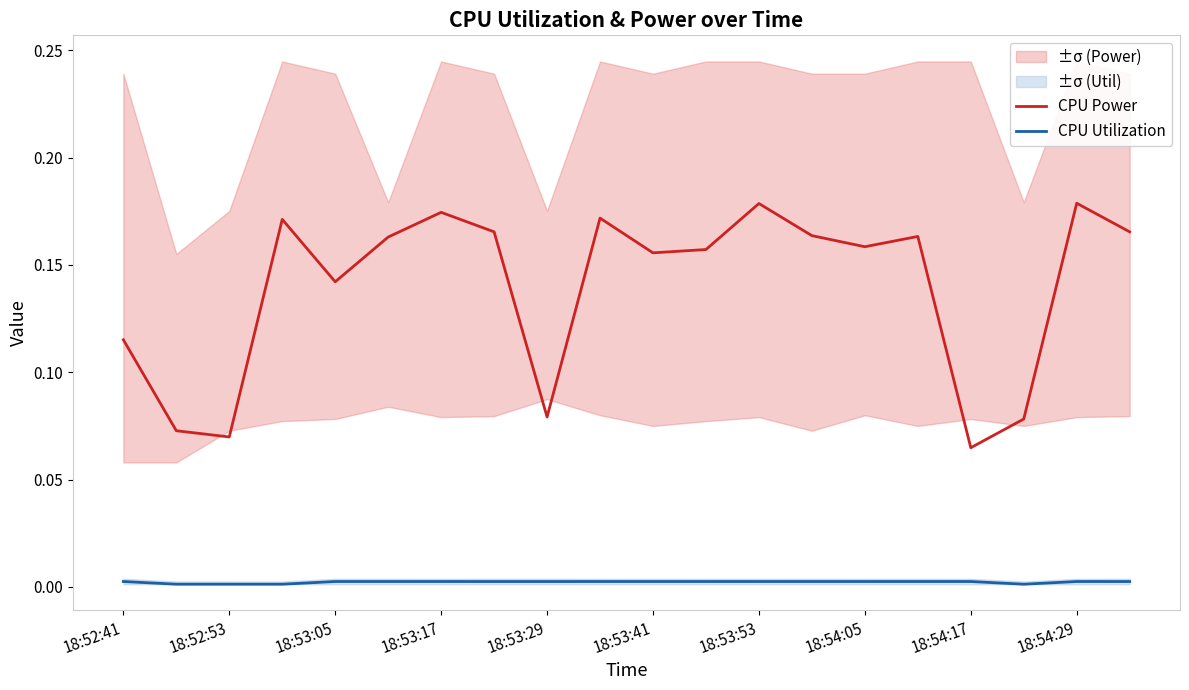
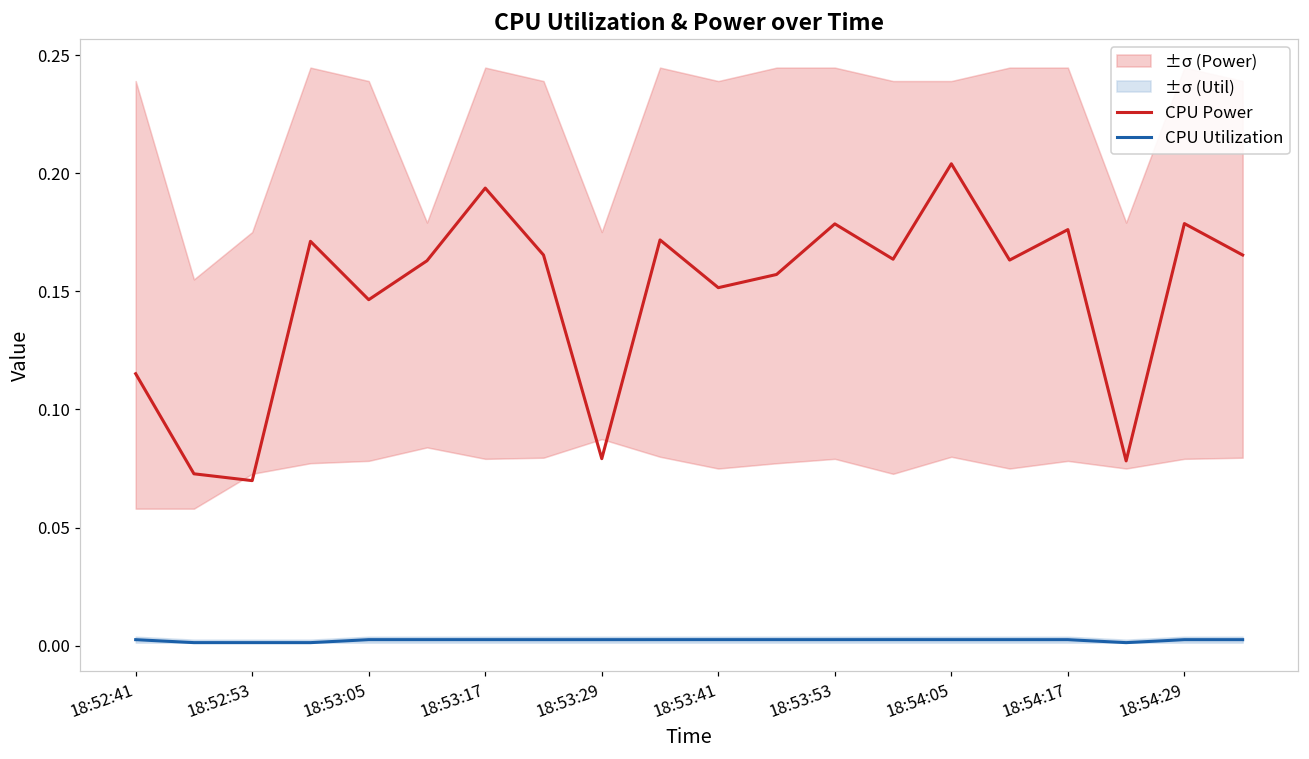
  {
    "CPU Power": {
      "18:52:41": 0.115,
      "18:52:53": 0.070,
-     "18:53:05": 0.142,
-     "18:53:17": 0.175,
+     "18:53:05": 0.146,
+     "18:53:17": 0.194,
      "18:53:29": 0.079,
-     "18:53:41": 0.156,
+     "18:53:41": 0.152,
      "18:53:53": 0.179,
-     "18:54:05": 0.158,
-     "18:54:17": 0.065,
+     "18:54:05": 0.204,
+     "18:54:17": 0.176,
      "18:54:29": 0.179
    },
    "CPU Utilization": {
      "18:52:41": 0.003,
      "18:52:53": 0.001,
      "18:53:05": 0.003,
      "18:53:17": 0.003,
      "18:53:29": 0.003,
      "18:53:41": 0.003,
      "18:53:53": 0.003,
      "18:54:05": 0.003,
      "18:54:17": 0.003,
      "18:54:29": 0.003
    }
  }
